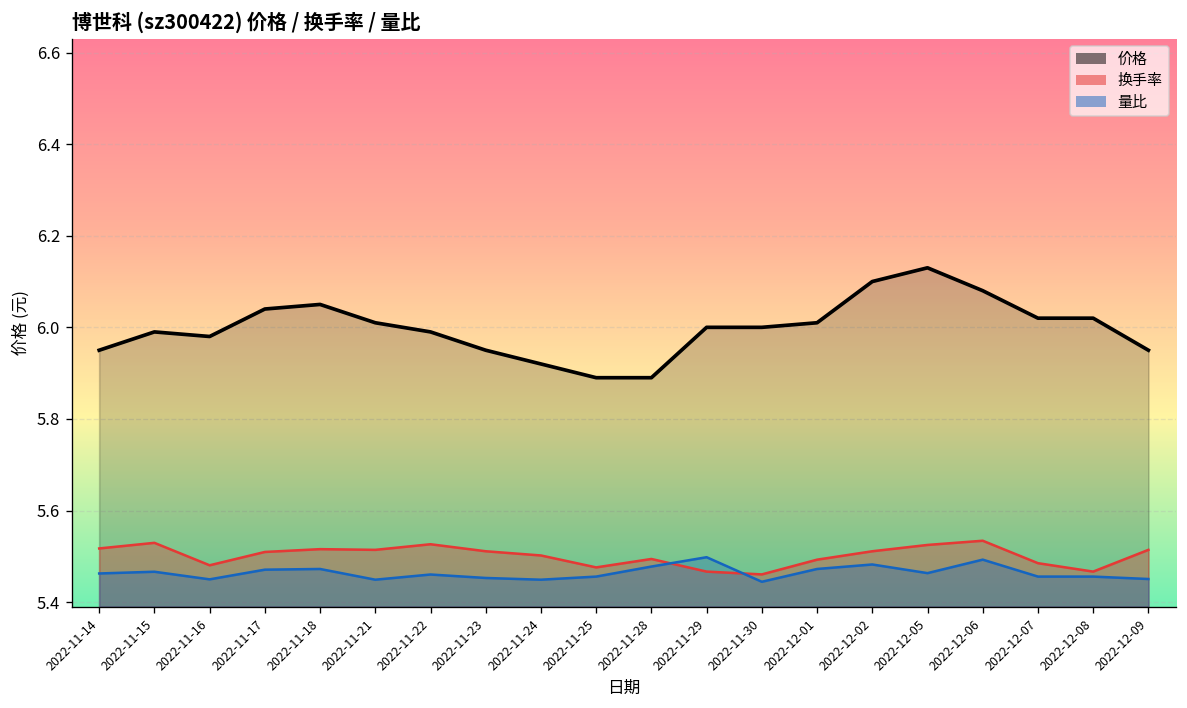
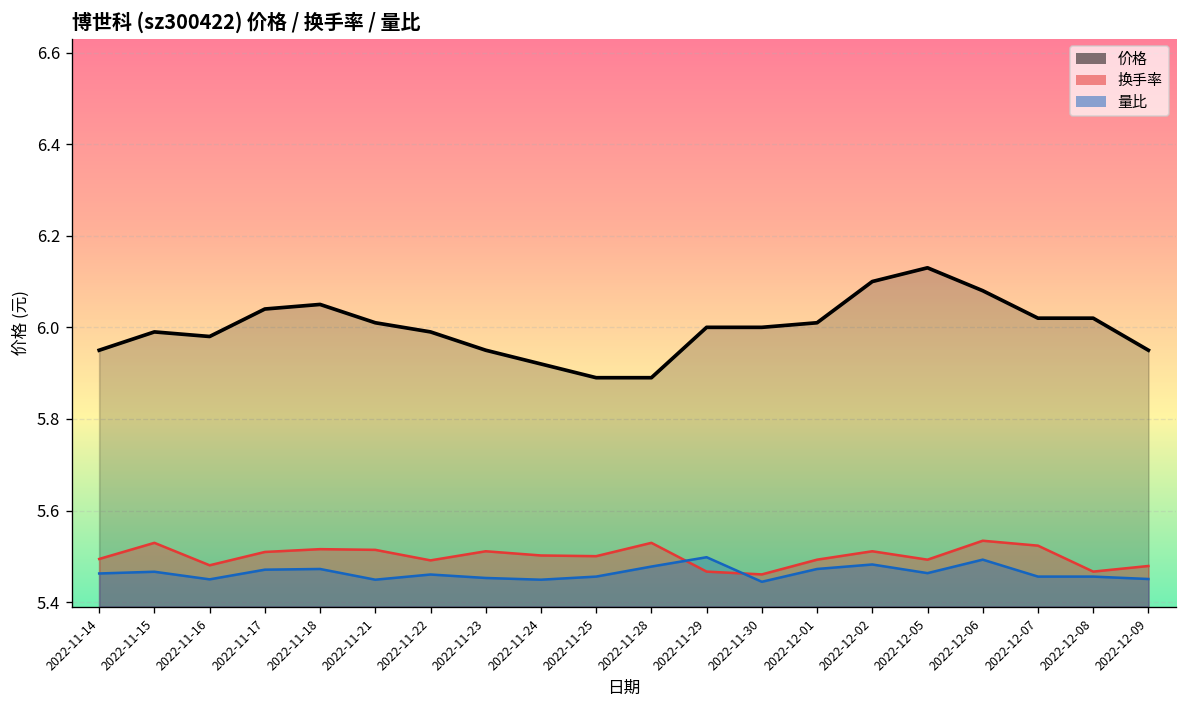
  {
    "换手率": {
-     "2022-11-14": 5.52,
+     "2022-11-14": 5.49,
      "2022-11-15": 5.53,
      "2022-11-16": 5.48,
      "2022-11-17": 5.51,
      "2022-11-18": 5.52,
      "2022-11-21": 5.51,
-     "2022-11-22": 5.53,
+     "2022-11-22": 5.49,
      "2022-11-23": 5.51,
      "2022-11-24": 5.50,
-     "2022-11-25": 5.48,
-     "2022-11-28": 5.49,
+     "2022-11-25": 5.50,
+     "2022-11-28": 5.53,
      "2022-11-29": 5.47,
      "2022-11-30": 5.46,
      "2022-12-01": 5.49,
      "2022-12-02": 5.51,
-     "2022-12-05": 5.52,
+     "2022-12-05": 5.49,
      "2022-12-06": 5.53,
-     "2022-12-07": 5.48,
+     "2022-12-07": 5.52,
      "2022-12-08": 5.47,
-     "2022-12-09": 5.51
+     "2022-12-09": 5.48
    }
  }
